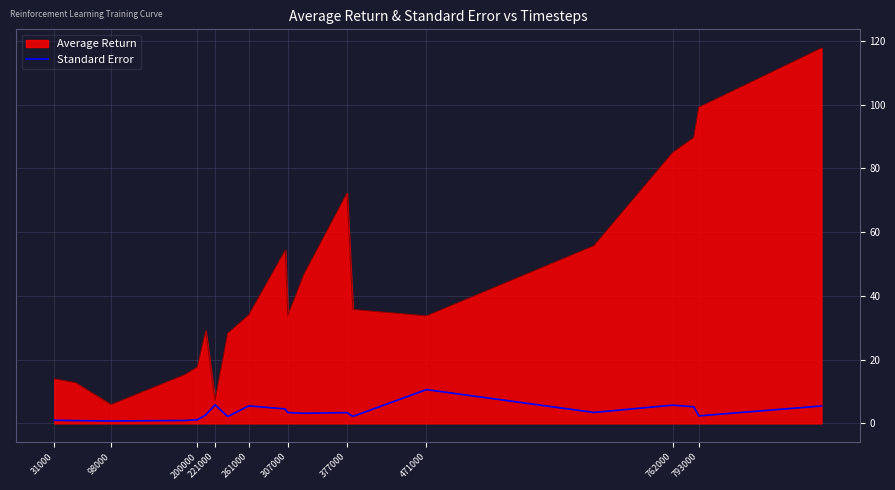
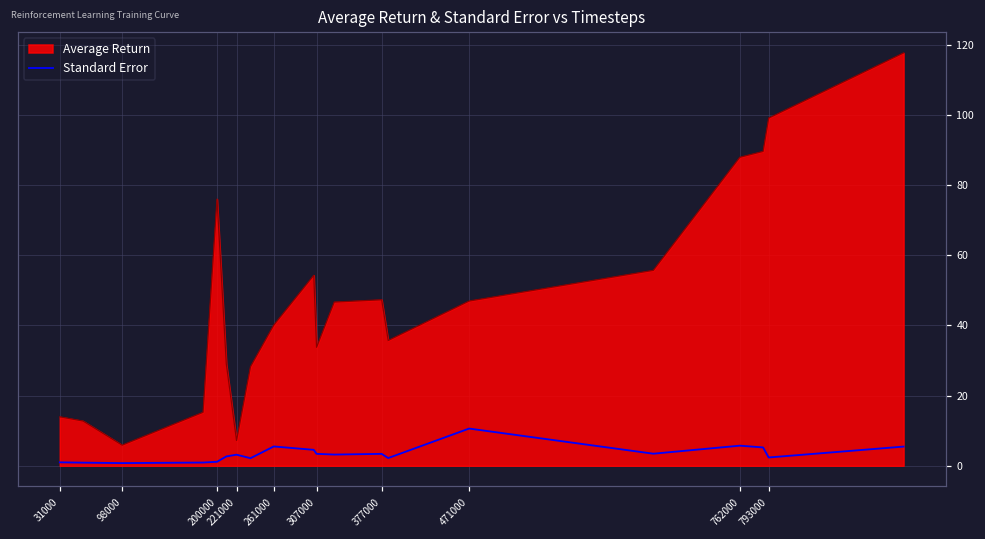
  {
    "Average Return": {
      "31000": 14,
      "98000": 6,
-     "200000": 18,
+     "200000": 76,
      "221000": 7,
-     "261000": 34,
+     "261000": 40,
      "307000": 34,
-     "377000": 72,
-     "471000": 34,
-     "762000": 85,
+     "377000": 47,
+     "471000": 47,
+     "762000": 88,
      "793000": 99
    },
    "Standard Error": {
      "31000": 1,
      "98000": 1,
      "200000": 1,
-     "221000": 6,
+     "221000": 3,
      "261000": 5,
      "307000": 3,
      "377000": 3,
      "471000": 11,
      "762000": 6,
      "793000": 2
    }
  }
